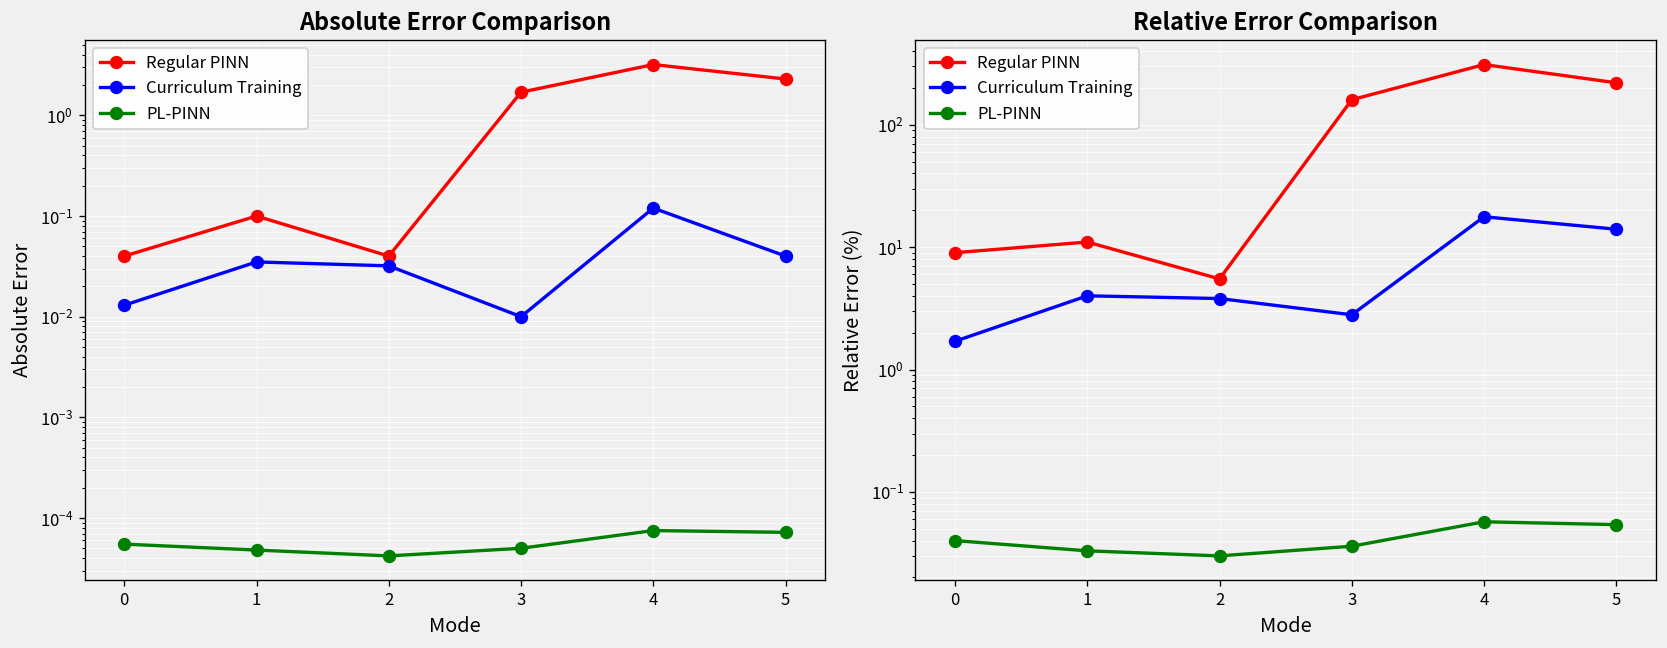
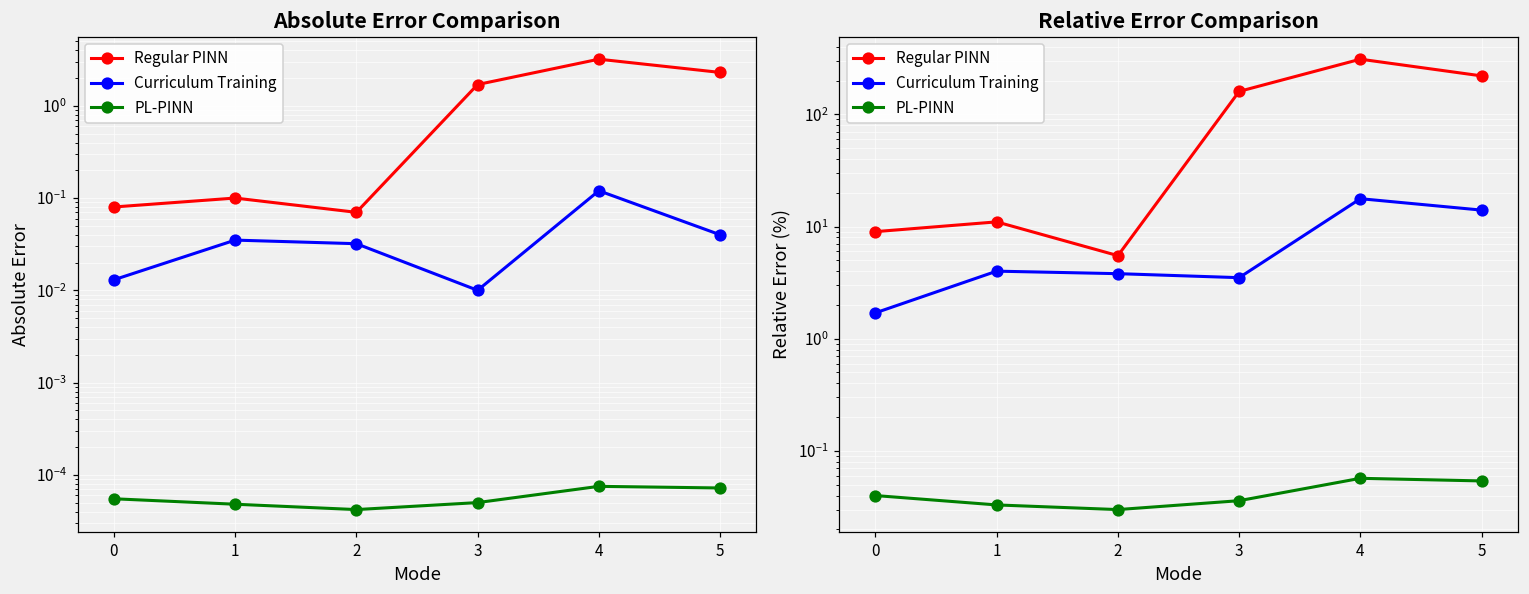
  {
    "Absolute Error Comparison": {
      "Regular PINN": {
-       "0": 0.04,
+       "0": 0.08,
        "1": 0.10,
-       "2": 0.04,
+       "2": 0.07,
        "3": 1.7,
        "4": 3.2,
        "5": 2.3
      },
      "Curriculum Training": {
        "0": 0.013,
        "1": 0.035,
        "2": 0.03,
        "3": 0.01,
        "4": 0.12,
        "5": 0.04
      },
      "PL-PINN": {
        "0": 0.00006,
        "1": 0.00005,
        "2": 0.00004,
        "3": 0.00005,
        "4": 0.00008,
        "5": 0.00007
      }
    },
    "Relative Error Comparison": {
      "Regular PINN": {
        "0": 9,
        "1": 11,
        "2": 6,
        "3": 160,
        "4": 310,
        "5": 220
      },
      "Curriculum Training": {
        "0": 1.7,
        "1": 4.0,
        "2": 3.8,
-       "3": 2.8,
+       "3": 3.5,
        "4": 18,
        "5": 14
      },
      "PL-PINN": {
        "0": 0.040,
        "1": 0.033,
        "2": 0.030,
        "3": 0.036,
        "4": 0.06,
        "5": 0.05
      }
    }
  }
